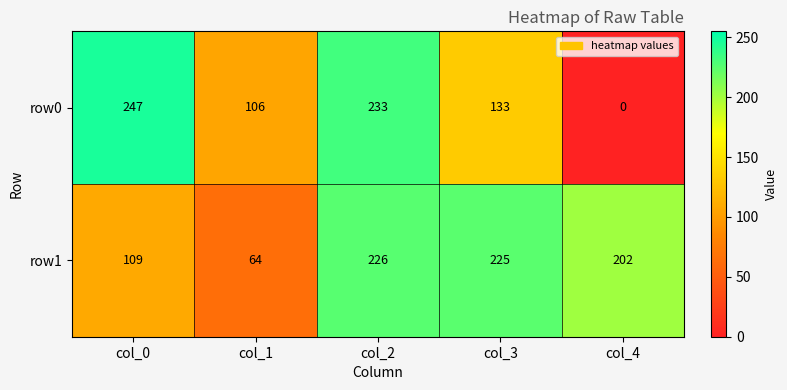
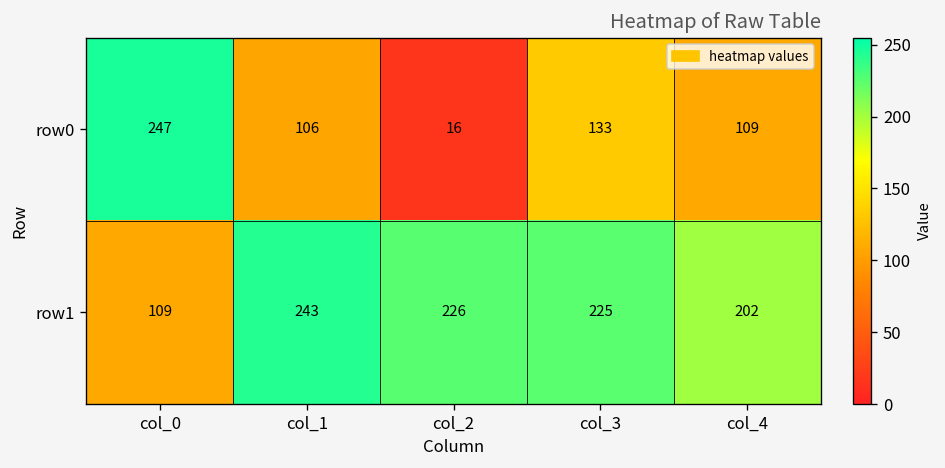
  {
    "row0": {
      "col_0": 247,
      "col_1": 106,
-     "col_2": 233,
+     "col_2": 16,
      "col_3": 133,
-     "col_4": 0
+     "col_4": 109
    },
    "row1": {
      "col_0": 109,
-     "col_1": 64,
+     "col_1": 243,
      "col_2": 226,
      "col_3": 225,
      "col_4": 202
    }
  }
